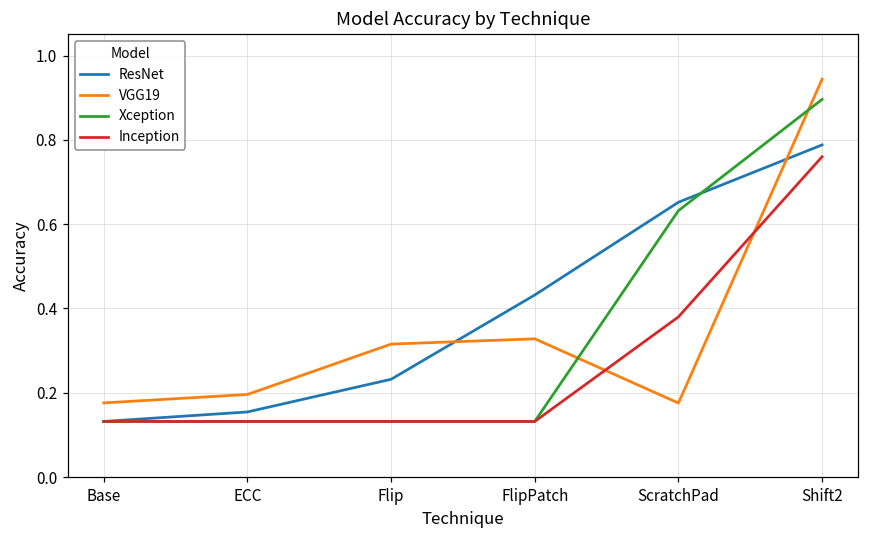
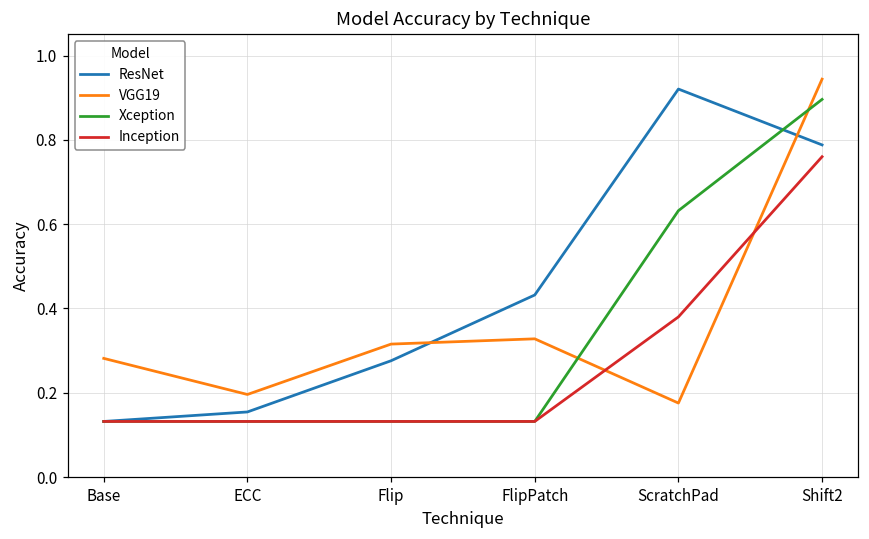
  {
    "ResNet": {
      "ECC": 0.15,
-     "Flip": 0.23,
+     "Flip": 0.28,
      "FlipPatch": 0.43,
-     "ScratchPad": 0.65,
+     "ScratchPad": 0.92,
      "Shift2": 0.79
    },
    "VGG19": {
-     "Base": 0.18,
+     "Base": 0.28,
      "ECC": 0.20,
      "Flip": 0.32,
      "FlipPatch": 0.33,
      "ScratchPad": 0.18,
      "Shift2": 0.94
    },
    "Xception": {
      "ScratchPad": 0.63,
      "Shift2": 0.90
    },
    "Inception": {
      "ScratchPad": 0.38,
      "Shift2": 0.76
    }
  }
